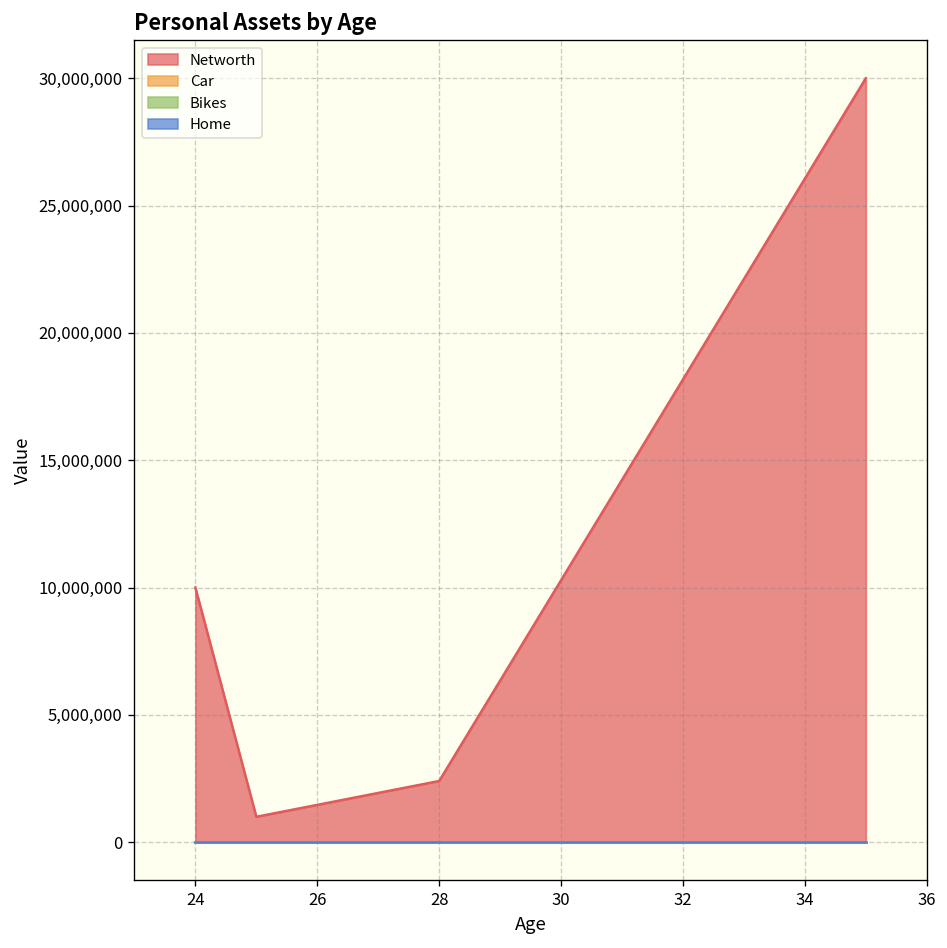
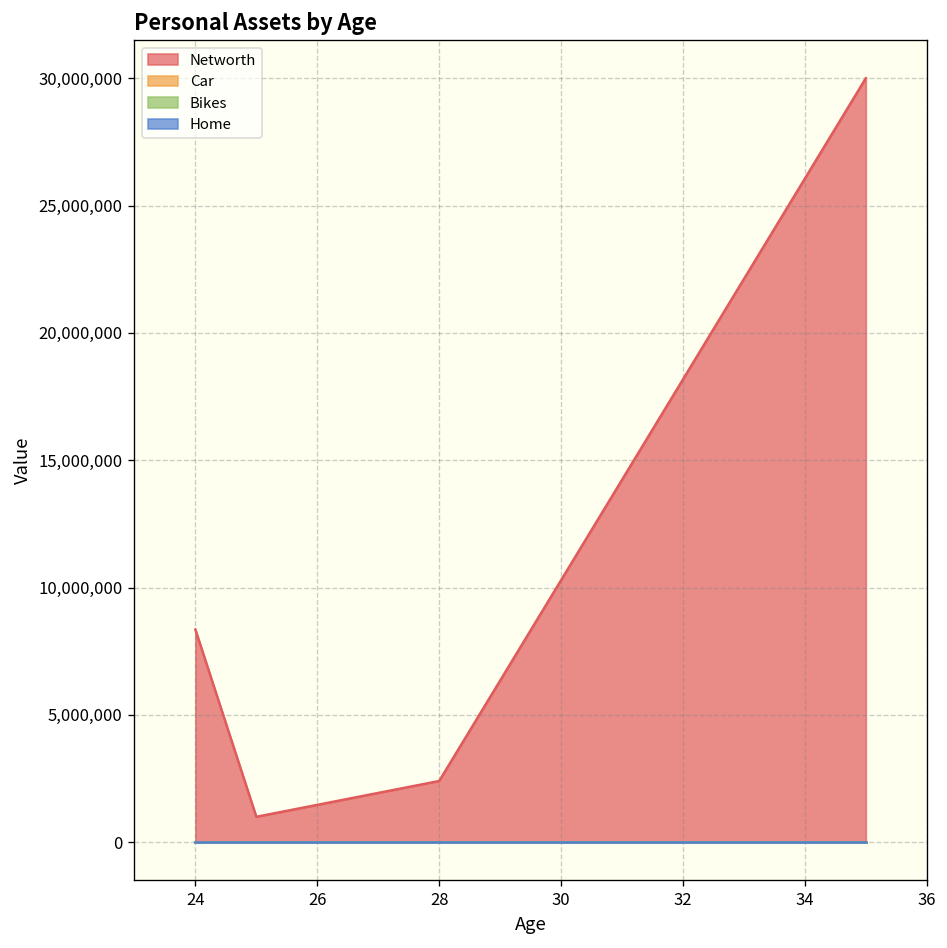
  {
    "Networth": {
-     "24": "10,000,000",
+     "24": "8,400,000",
      "28": "2,400,000"
    },
    "Home": {
      "24": "0",
      "28": "0"
    }
  }
